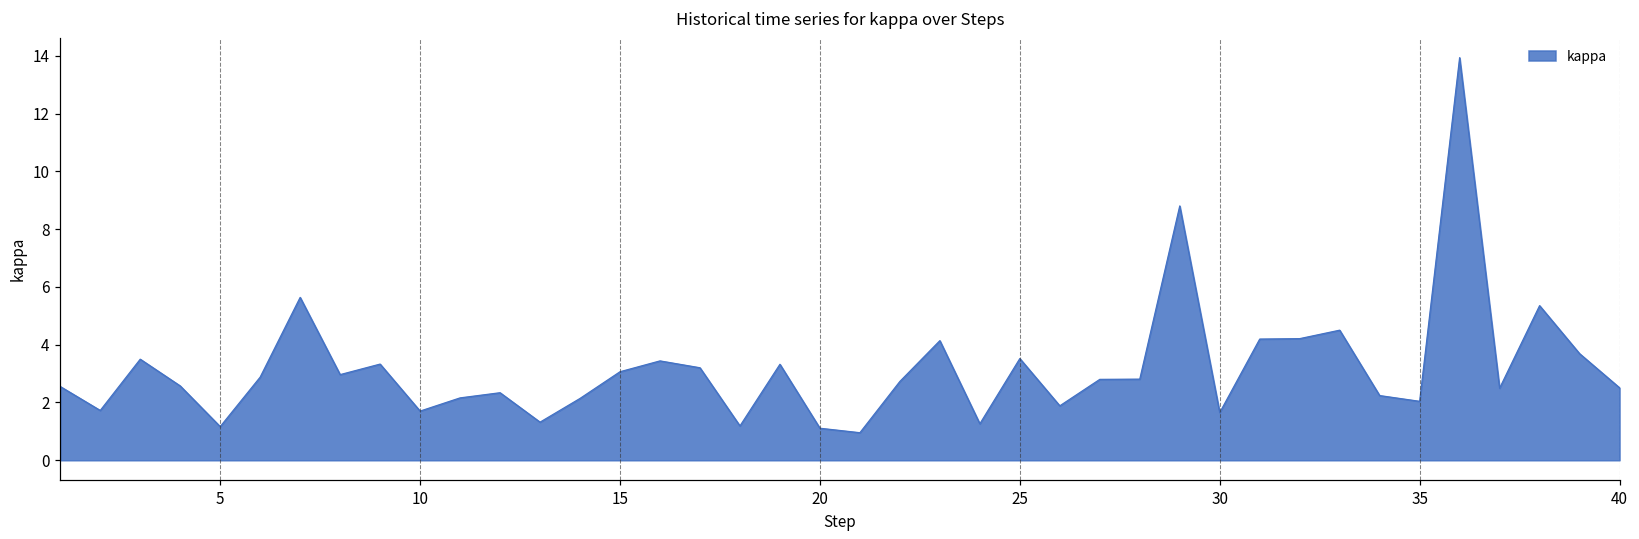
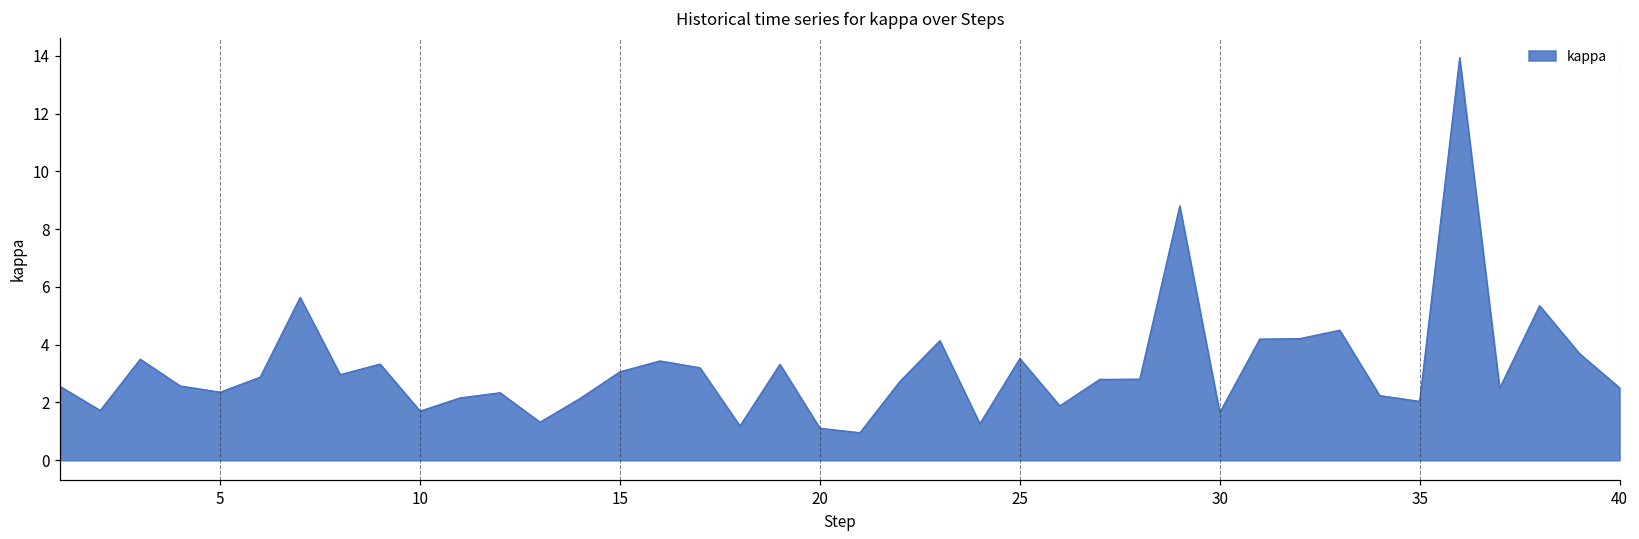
  {
-   "5": 1.2,
+   "5": 2.4,
    "10": 1.7,
    "15": 3.1,
    "20": 1.1,
    "25": 3.5,
    "30": 1.7,
    "35": 2.0,
    "40": 2.5
  }
